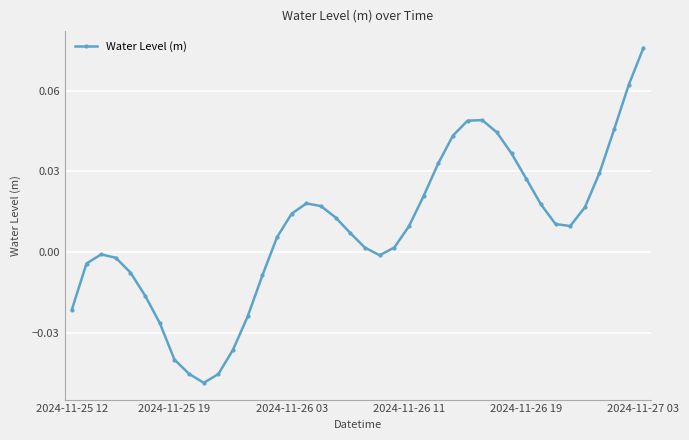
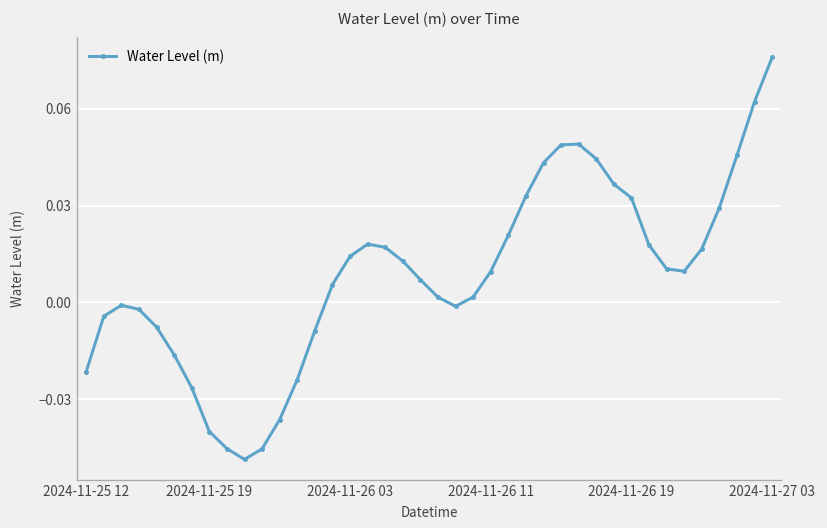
  {
    "2024-11-25 12": -0.021,
    "2024-11-25 19": -0.040,
    "2024-11-26 03": 0.014,
    "2024-11-26 11": 0.010,
-   "2024-11-26 19": 0.027,
+   "2024-11-26 19": 0.032,
    "2024-11-27 03": 0.076
  }
